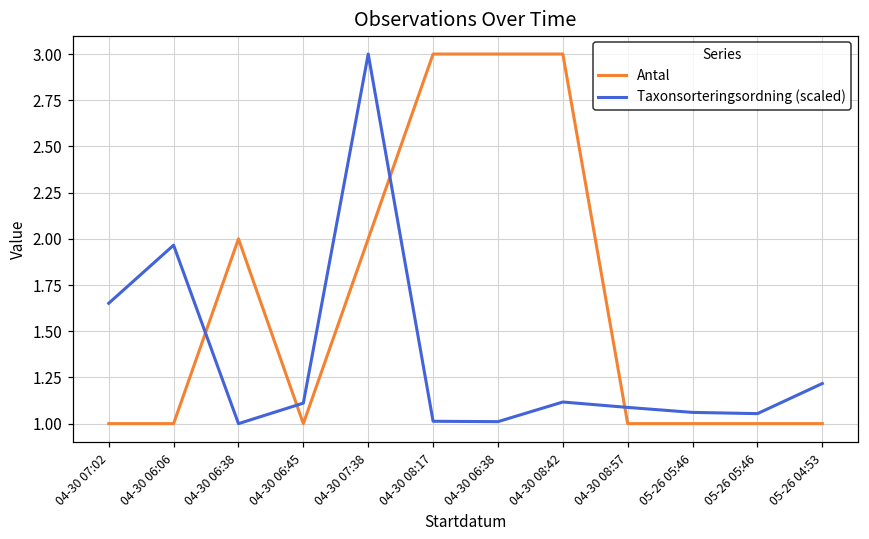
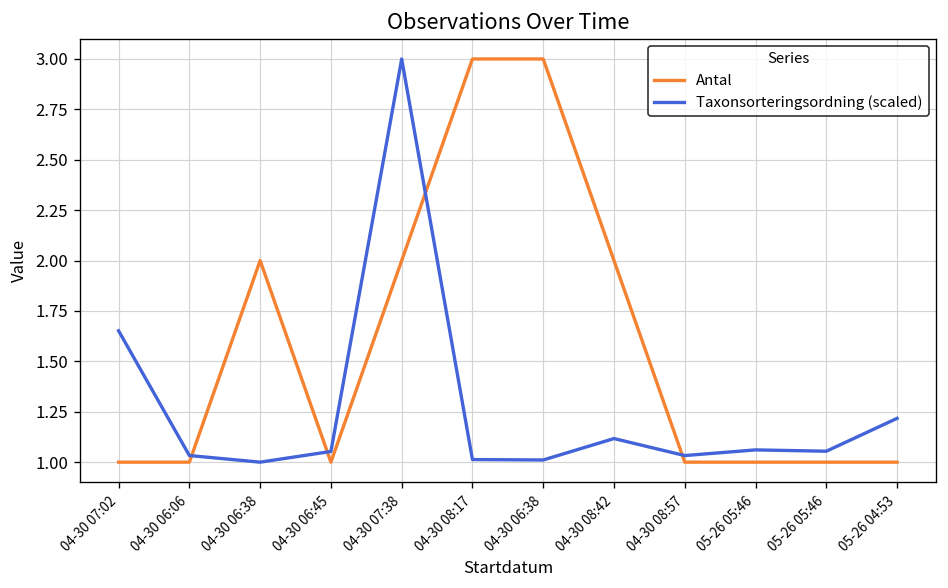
  {
    "Antal": {
      "04-30 07:02": 1,
      "04-30 06:06": 1,
      "04-30 06:45": 1,
      "04-30 07:38": 2,
      "04-30 08:17": 3,
-     "04-30 08:42": 3,
+     "04-30 08:42": 2,
      "04-30 08:57": 1,
      "05-26 04:53": 1
    },
    "Taxonsorteringsordning (scaled)": {
      "04-30 07:02": 1.65,
-     "04-30 06:06": 1.97,
-     "04-30 06:45": 1.11,
+     "04-30 06:06": 1.03,
+     "04-30 06:45": 1.05,
      "04-30 07:38": 3.00,
      "04-30 08:17": 1.01,
      "04-30 08:42": 1.12,
-     "04-30 08:57": 1.09,
+     "04-30 08:57": 1.03,
      "05-26 04:53": 1.22
    }
  }
